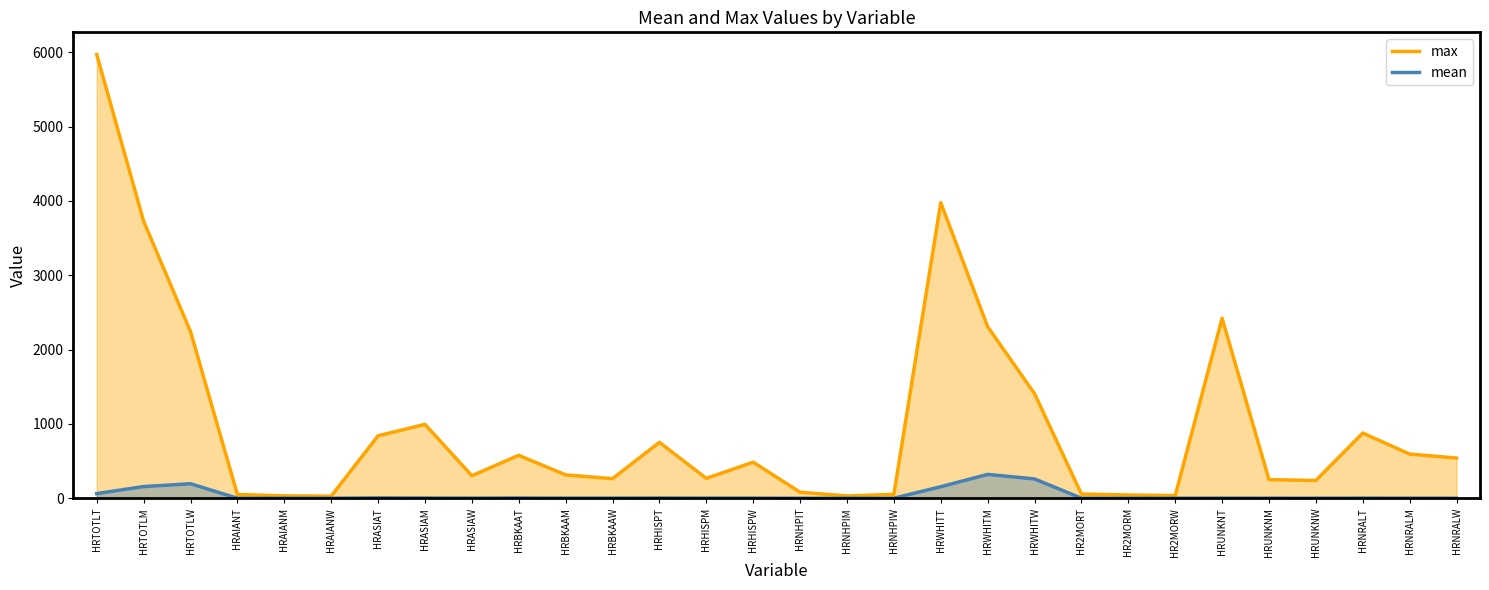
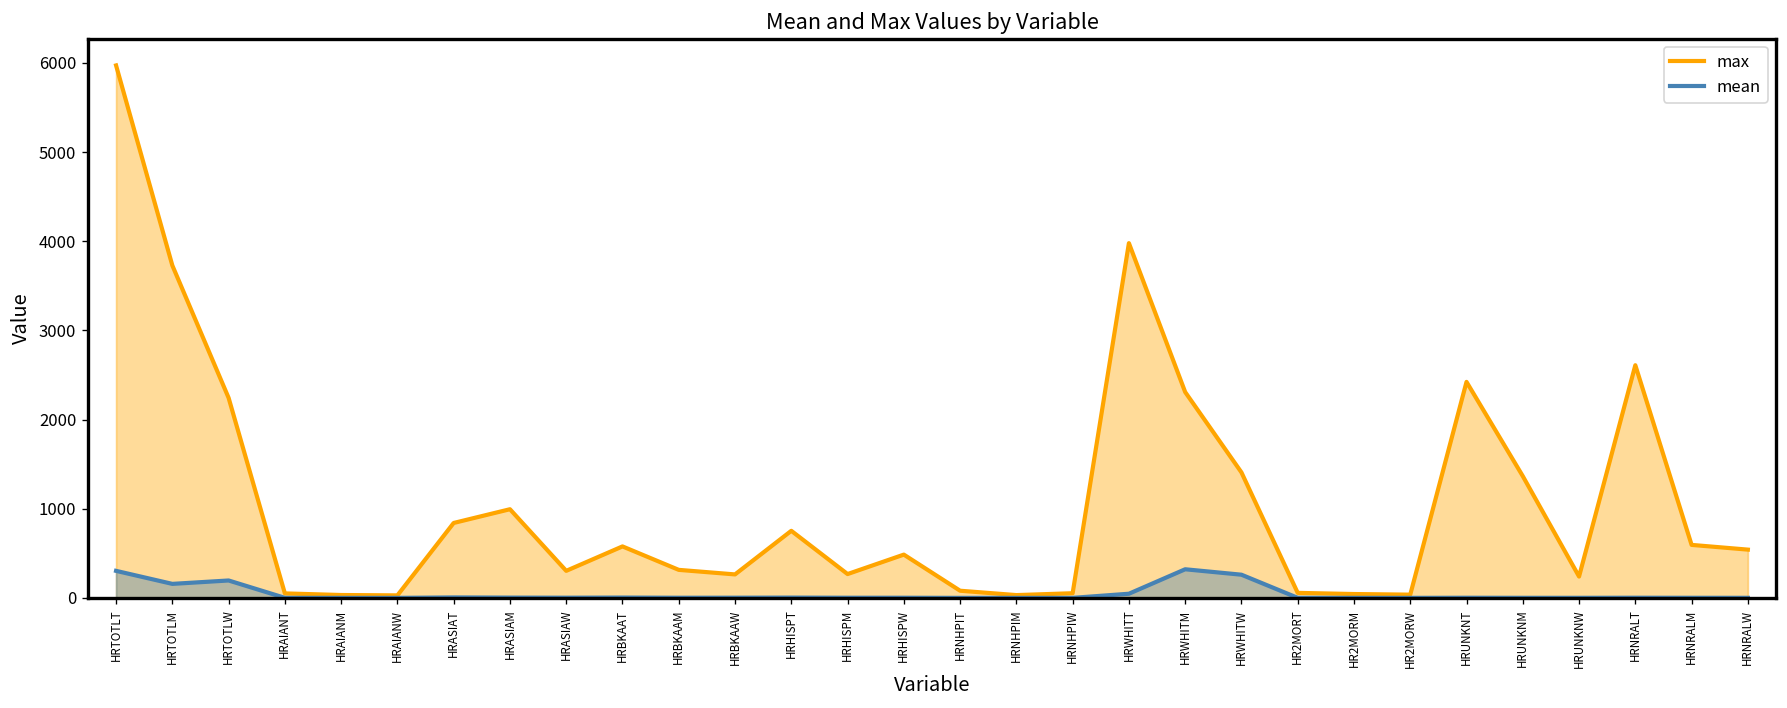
  {
    "max": {
      "HRTOTLT": 6000,
      "HRTOTLM": 3700,
      "HRTOTLW": 2200,
      "HRAIANT": 100,
      "HRASIAT": 800,
      "HRASIAM": 1000,
      "HRASIAW": 300,
      "HRBKAAT": 600,
      "HRBKAAM": 300,
      "HRBKAAW": 300,
      "HRHISPT": 800,
      "HRHISPM": 300,
      "HRHISPW": 500,
      "HRNHPIT": 100,
      "HRNHPIW": 100,
      "HRWHITT": 4000,
      "HRWHITM": 2300,
      "HRWHITW": 1400,
      "HR2MORT": 100,
      "HR2MORM": 0,
      "HR2MORW": 0,
      "HRUNKNT": 2400,
-     "HRUNKNM": 300,
+     "HRUNKNM": 1400,
      "HRUNKNW": 200,
-     "HRNRALT": 900,
+     "HRNRALT": 2600,
      "HRNRALM": 600,
      "HRNRALW": 500
    },
    "mean": {
-     "HRTOTLT": 100,
+     "HRTOTLT": 300,
      "HRTOTLM": 200,
      "HRTOTLW": 200,
      "HRAIANT": 0,
      "HRASIAT": 0,
      "HRASIAM": 0,
      "HRASIAW": 0,
      "HRBKAAT": 0,
      "HRBKAAM": 0,
      "HRBKAAW": 0,
      "HRHISPT": 0,
      "HRHISPM": 0,
      "HRHISPW": 0,
      "HRNHPIT": 0,
      "HRNHPIW": 0,
-     "HRWHITT": 200,
+     "HRWHITT": 0,
      "HRWHITM": 300,
      "HRWHITW": 300,
      "HR2MORT": 0,
      "HR2MORM": 0,
      "HR2MORW": 0,
      "HRUNKNT": 0,
      "HRUNKNM": 0,
      "HRUNKNW": 0,
      "HRNRALT": 0,
      "HRNRALM": 0,
      "HRNRALW": 0
    }
  }
